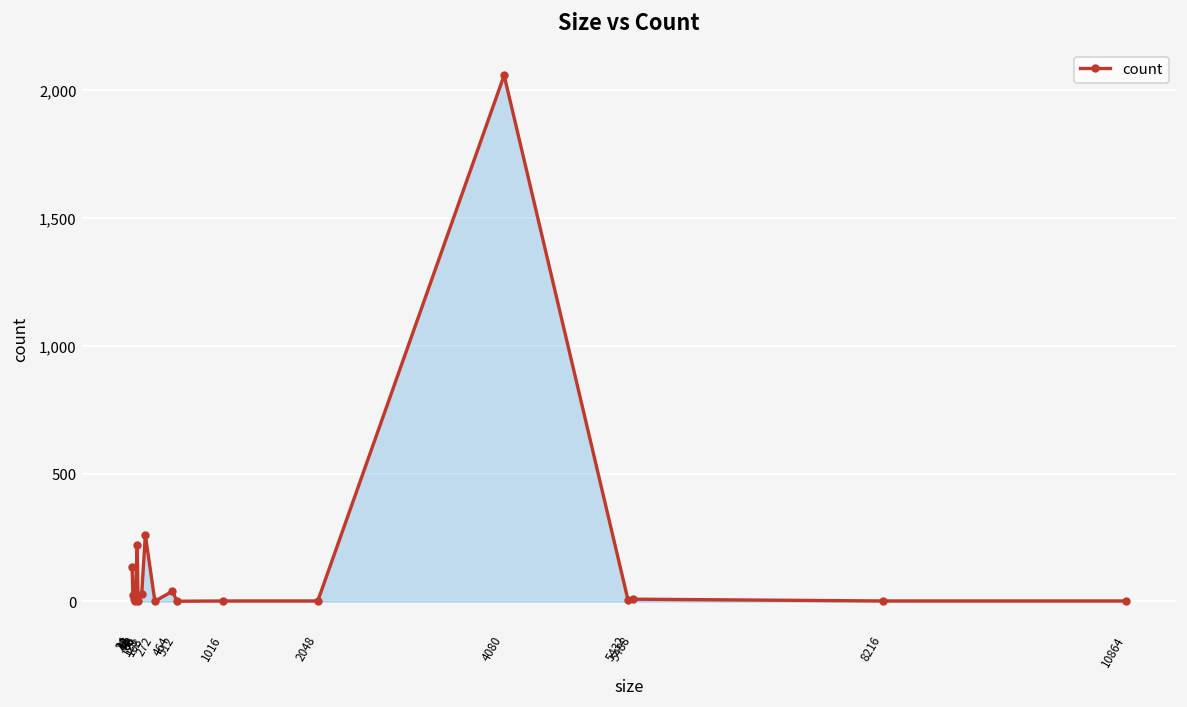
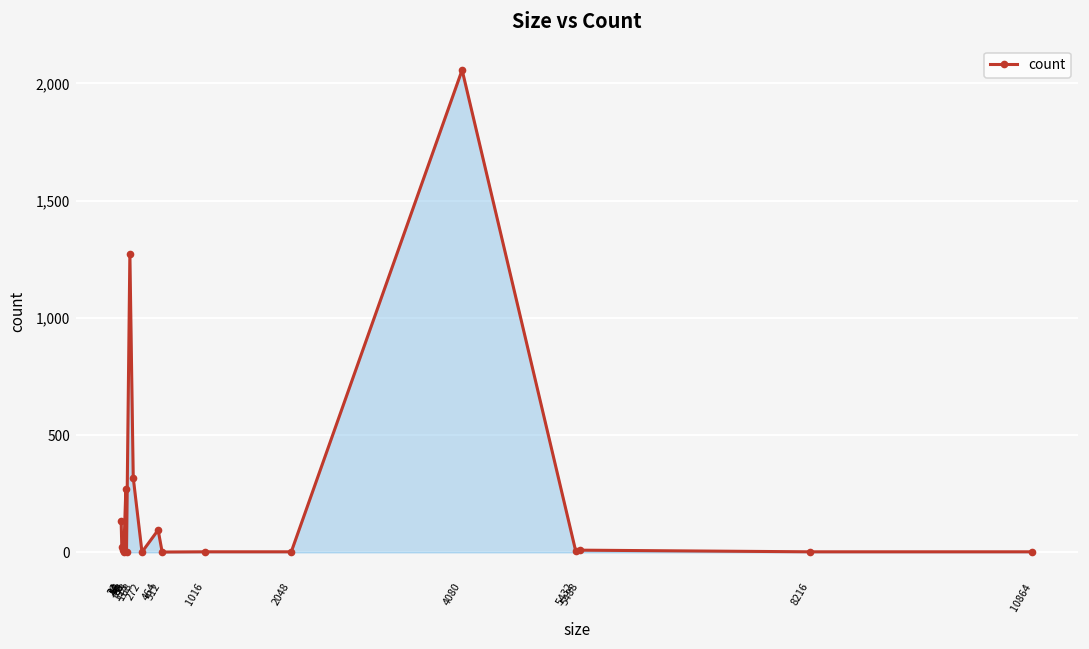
  {
    "24": "130",
    "32": "20",
    "48": "10",
    "56": "0",
-   "80": "220",
+   "80": "270",
    "88": "0",
-   "128": "30",
-   "168": "260",
+   "128": "1,270",
+   "168": "320",
    "272": "0",
-   "464": "40",
+   "464": "100",
    "512": "0",
    "1016": "0",
    "2048": "0",
    "4080": "2,060",
    "5432": "0",
    "5488": "10",
    "8216": "0",
    "10864": "0"
  }
